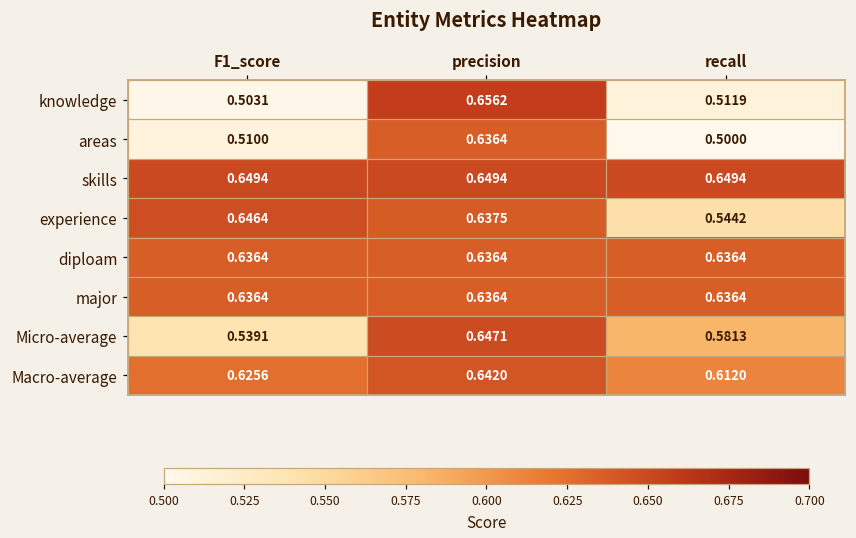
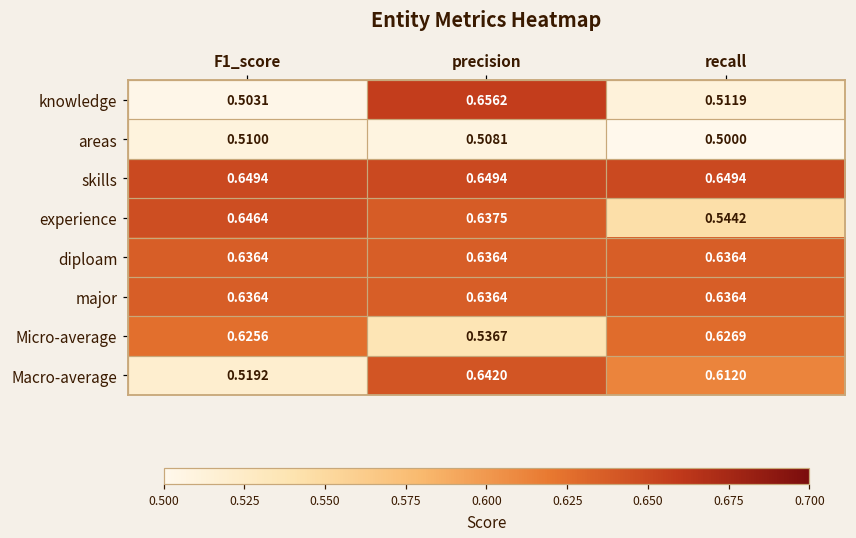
  {
    "knowledge": {
      "F1_score": 0.5031,
      "precision": 0.6562,
      "recall": 0.5119
    },
    "areas": {
      "F1_score": 0.5100,
-     "precision": 0.6364,
+     "precision": 0.5081,
      "recall": 0.5000
    },
    "skills": {
      "F1_score": 0.6494,
      "precision": 0.6494,
      "recall": 0.6494
    },
    "experience": {
      "F1_score": 0.6464,
      "precision": 0.6375,
      "recall": 0.5442
    },
    "diploam": {
      "F1_score": 0.6364,
      "precision": 0.6364,
      "recall": 0.6364
    },
    "major": {
      "F1_score": 0.6364,
      "precision": 0.6364,
      "recall": 0.6364
    },
    "Micro-average": {
-     "F1_score": 0.5391,
-     "precision": 0.6471,
-     "recall": 0.5813
+     "F1_score": 0.6256,
+     "precision": 0.5367,
+     "recall": 0.6269
    },
    "Macro-average": {
-     "F1_score": 0.6256,
+     "F1_score": 0.5192,
      "precision": 0.6420,
      "recall": 0.6120
    }
  }
